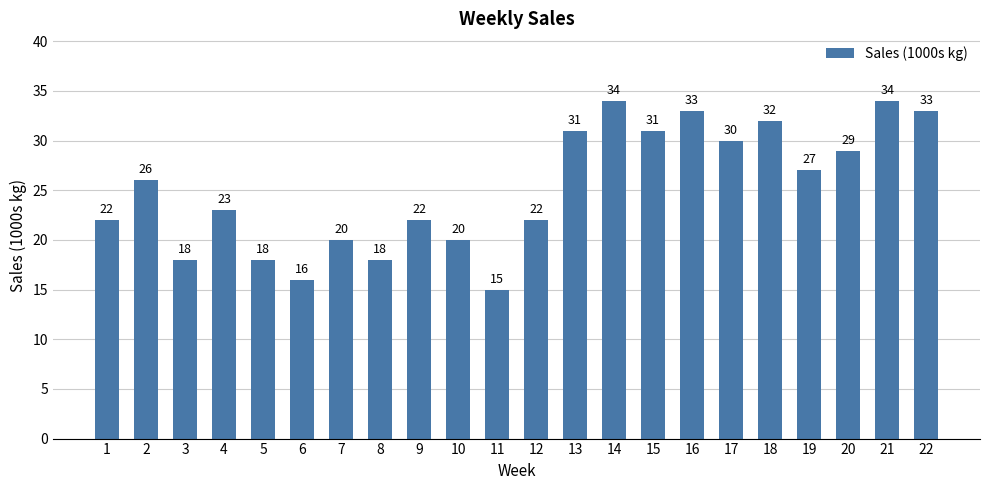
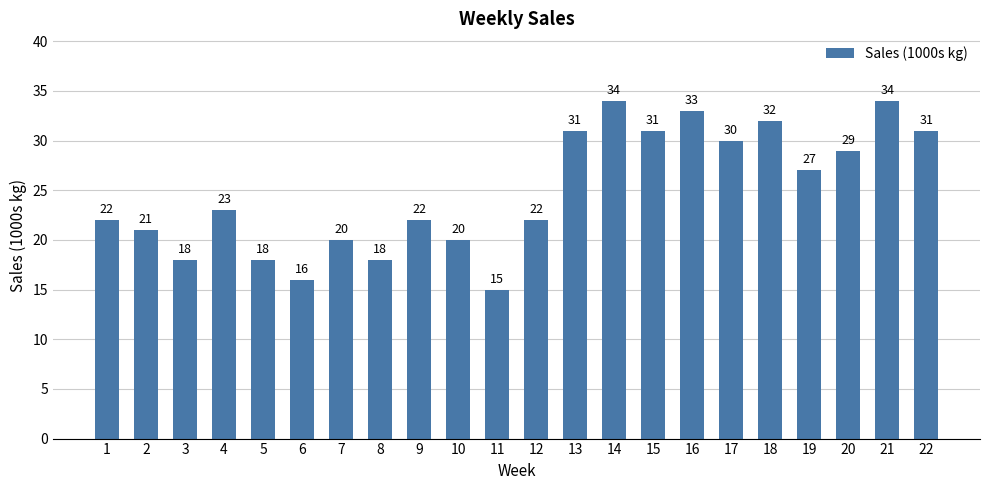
  {
    "1": 22,
-   "2": 26,
+   "2": 21,
    "3": 18,
    "4": 23,
    "5": 18,
    "6": 16,
    "7": 20,
    "8": 18,
    "9": 22,
    "10": 20,
    "11": 15,
    "12": 22,
    "13": 31,
    "14": 34,
    "15": 31,
    "16": 33,
    "17": 30,
    "18": 32,
    "19": 27,
    "20": 29,
    "21": 34,
-   "22": 33
+   "22": 31
  }
